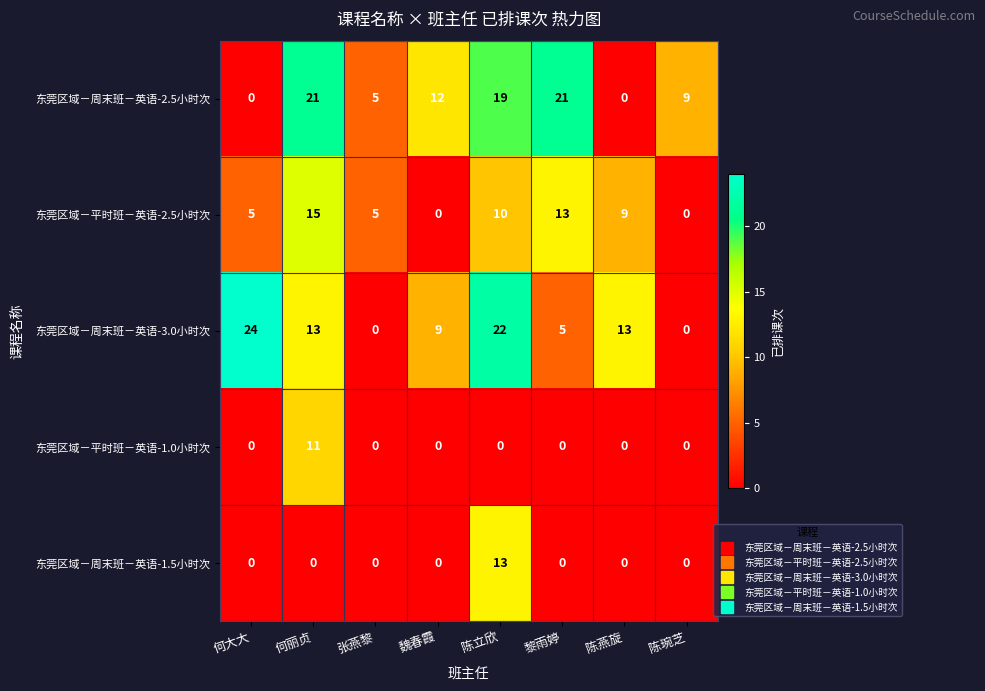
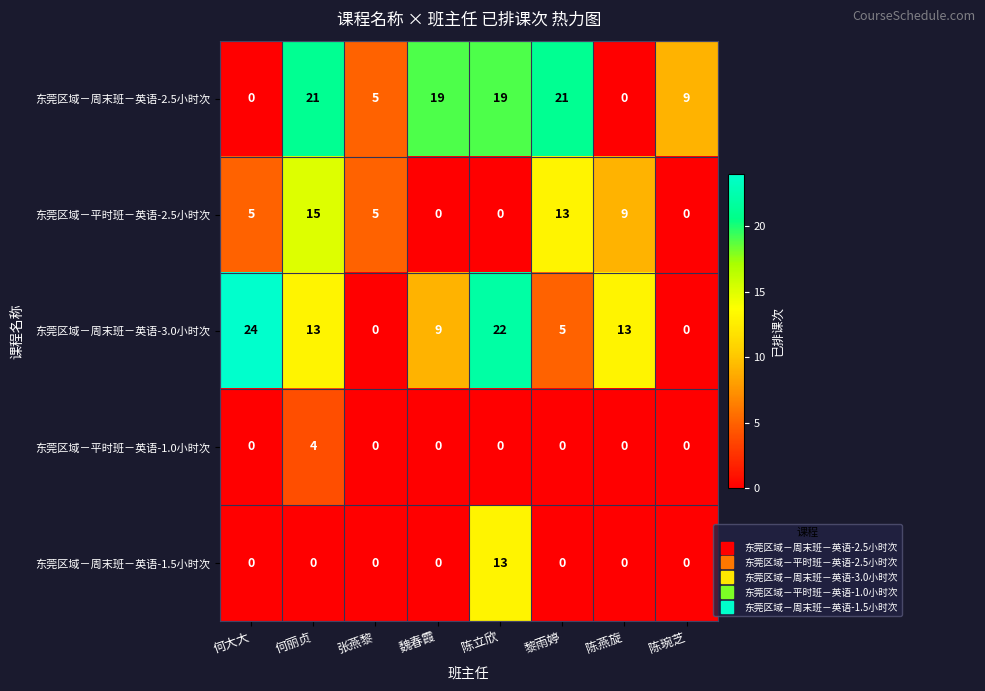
  {
    "东莞区域－周末班－英语-2.5小时次": {
      "何大大": 0,
      "何丽贞": 21,
      "张燕黎": 5,
-     "魏春霞": 12,
+     "魏春霞": 19,
      "陈立欣": 19,
      "黎雨婷": 21,
      "陈燕旋": 0,
      "陈琬芝": 9
    },
    "东莞区域－平时班－英语-2.5小时次": {
      "何大大": 5,
      "何丽贞": 15,
      "张燕黎": 5,
      "魏春霞": 0,
-     "陈立欣": 10,
+     "陈立欣": 0,
      "黎雨婷": 13,
      "陈燕旋": 9,
      "陈琬芝": 0
    },
    "东莞区域－周末班－英语-3.0小时次": {
      "何大大": 24,
      "何丽贞": 13,
      "张燕黎": 0,
      "魏春霞": 9,
      "陈立欣": 22,
      "黎雨婷": 5,
      "陈燕旋": 13,
      "陈琬芝": 0
    },
    "东莞区域－平时班－英语-1.0小时次": {
      "何大大": 0,
-     "何丽贞": 11,
+     "何丽贞": 4,
      "张燕黎": 0,
      "魏春霞": 0,
      "陈立欣": 0,
      "黎雨婷": 0,
      "陈燕旋": 0,
      "陈琬芝": 0
    },
    "东莞区域－周末班－英语-1.5小时次": {
      "何大大": 0,
      "何丽贞": 0,
      "张燕黎": 0,
      "魏春霞": 0,
      "陈立欣": 13,
      "黎雨婷": 0,
      "陈燕旋": 0,
      "陈琬芝": 0
    }
  }
